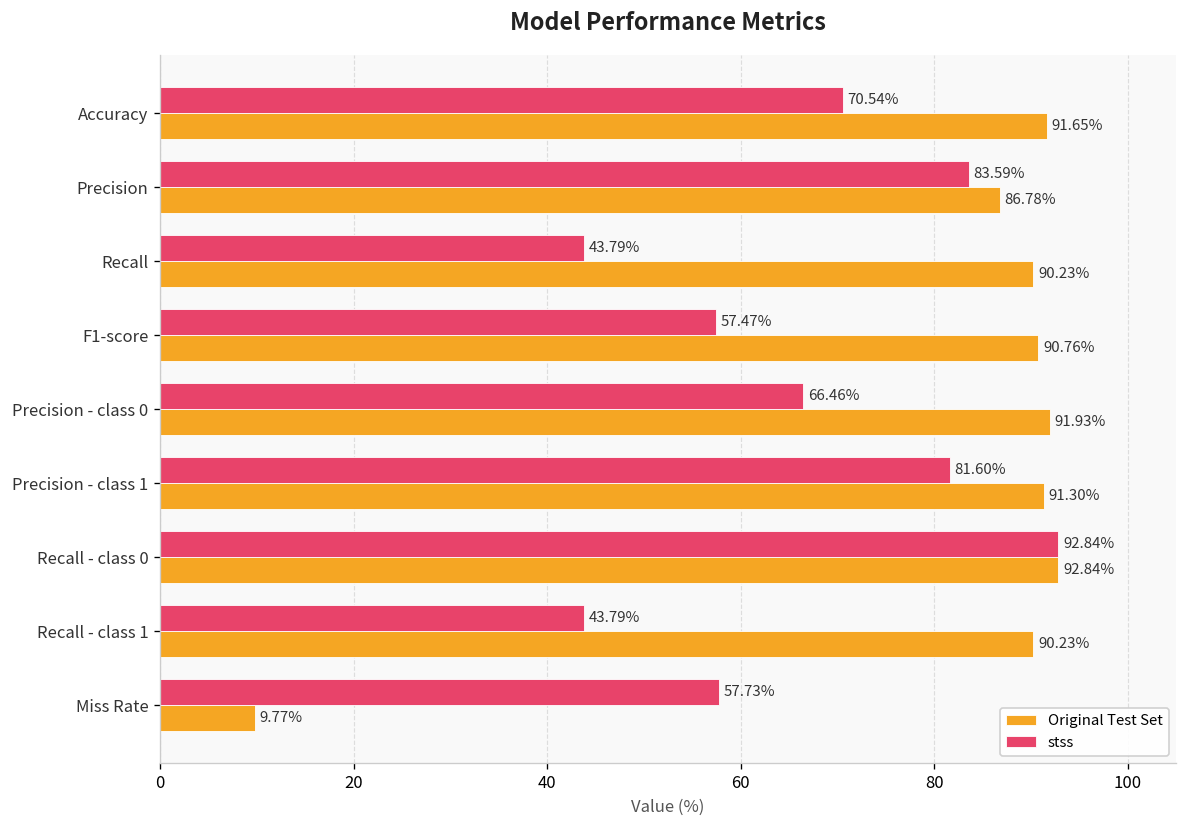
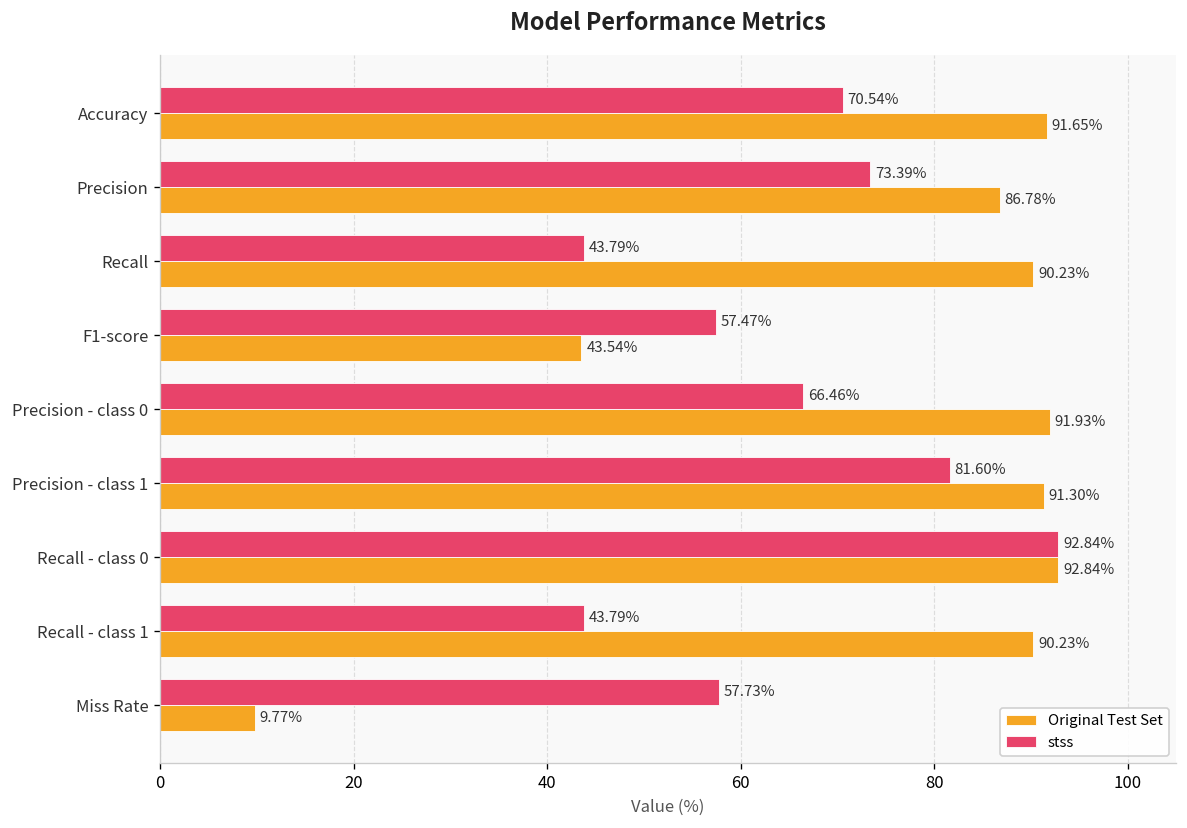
  {
    "Original Test Set": {
      "Accuracy": "91.65%",
      "Precision": "86.78%",
      "Recall": "90.23%",
-     "F1-score": "90.76%",
+     "F1-score": "43.54%",
      "Precision - class 0": "91.93%",
      "Precision - class 1": "91.30%",
      "Recall - class 0": "92.84%",
      "Recall - class 1": "90.23%",
      "Miss Rate": "9.77%"
    },
    "stss": {
      "Accuracy": "70.54%",
-     "Precision": "83.59%",
+     "Precision": "73.39%",
      "Recall": "43.79%",
      "F1-score": "57.47%",
      "Precision - class 0": "66.46%",
      "Precision - class 1": "81.60%",
      "Recall - class 0": "92.84%",
      "Recall - class 1": "43.79%",
      "Miss Rate": "57.73%"
    }
  }
